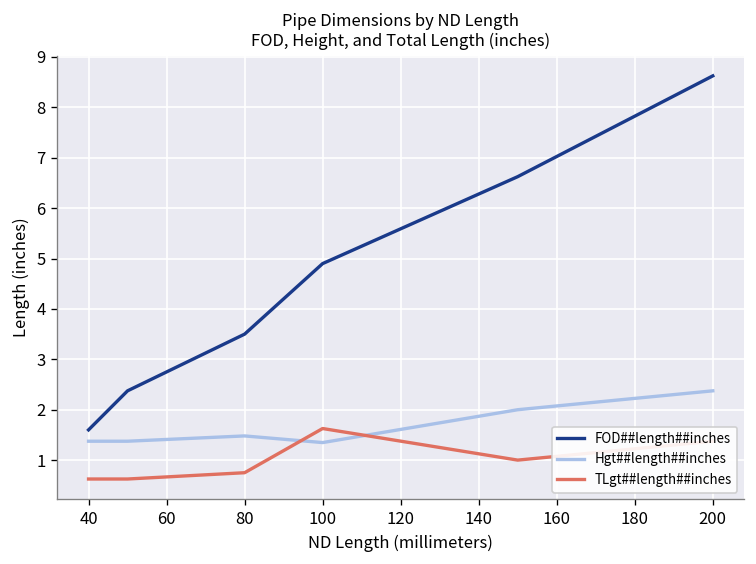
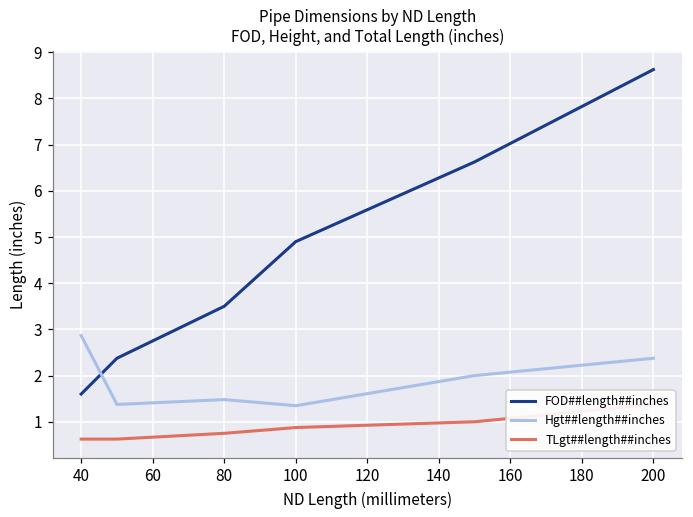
  {
    "FOD##length##inches": {
      "40": 1.6,
      "80": 3.5,
      "100": 4.9,
      "200": 8.6
    },
    "Hgt##length##inches": {
-     "40": 1.4,
+     "40": 2.9,
      "80": 1.5,
      "100": 1.3,
      "200": 2.4
    },
    "TLgt##length##inches": {
      "40": 0.6,
      "80": 0.8,
-     "100": 1.6
+     "100": 0.9
    }
  }
